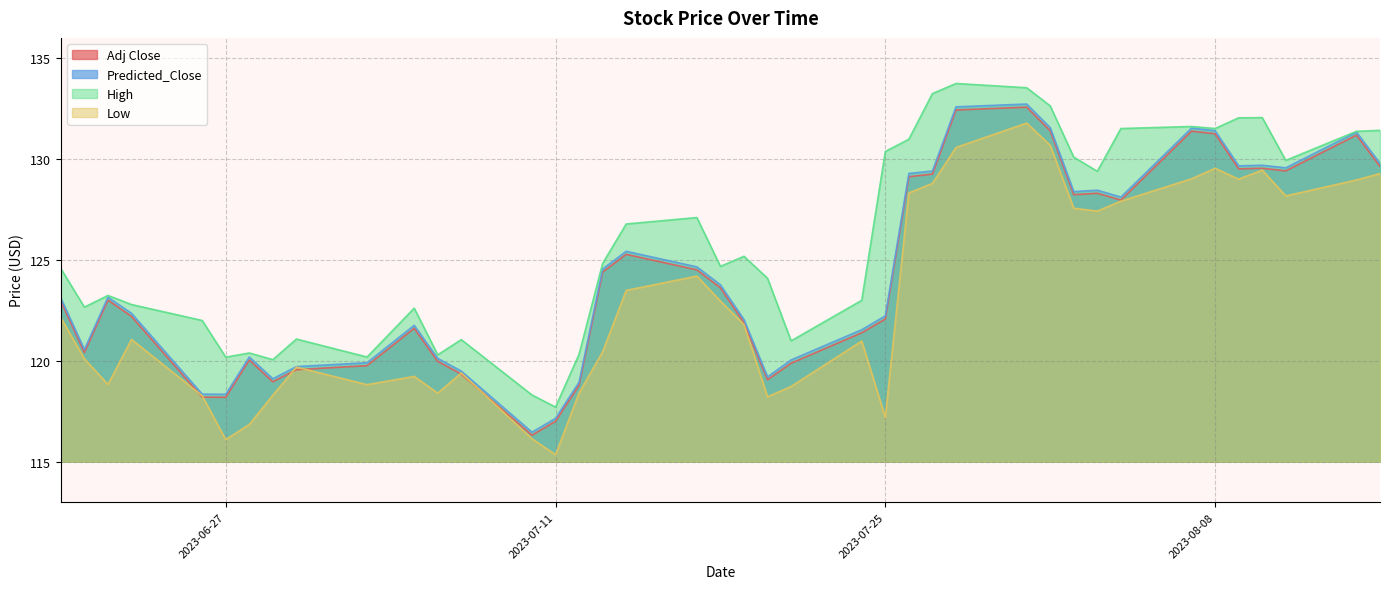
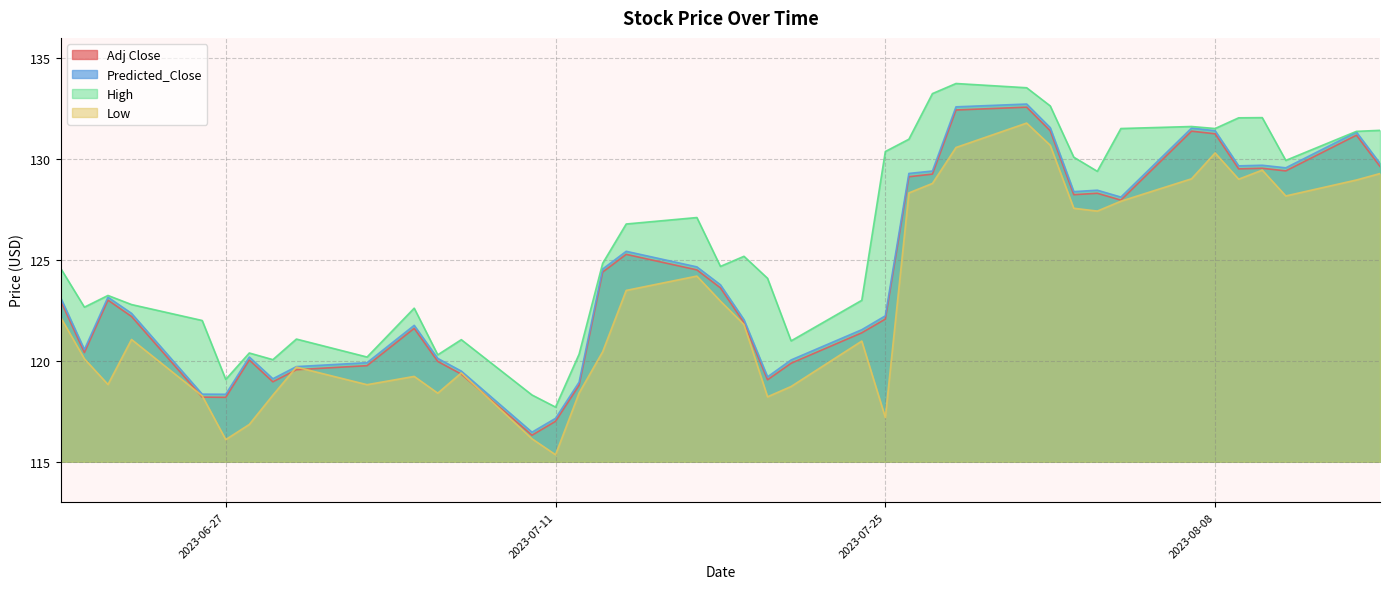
  {
    "Adj Close": {
      "2023-06-27": 118.2,
      "2023-07-11": 117.0,
      "2023-07-25": 122.1,
      "2023-08-08": 131.2
    },
    "Predicted_Close": {
      "2023-06-27": 118.3,
      "2023-07-11": 117.2,
      "2023-07-25": 122.2
    },
    "High": {
-     "2023-06-27": 120.2,
+     "2023-06-27": 119.1,
      "2023-07-11": 117.7,
      "2023-07-25": 130.4
    },
    "Low": {
      "2023-06-27": 116.1,
      "2023-07-11": 115.3,
      "2023-07-25": 117.2,
-     "2023-08-08": 129.5
+     "2023-08-08": 130.3
    }
  }
